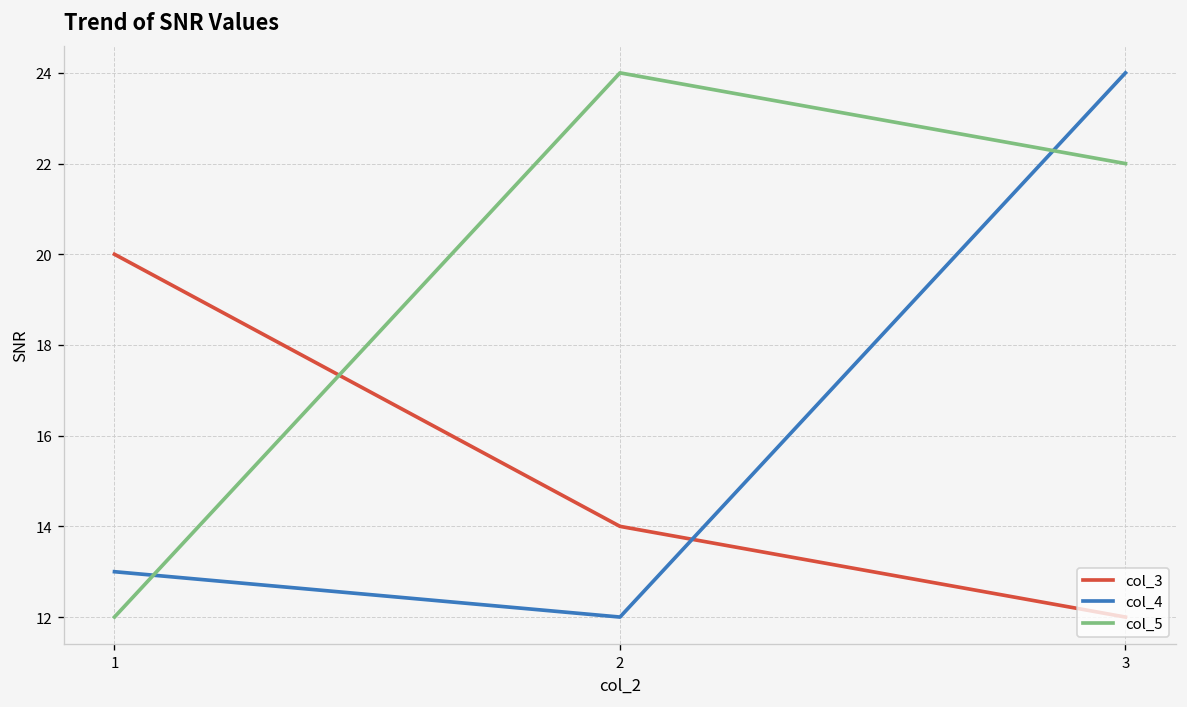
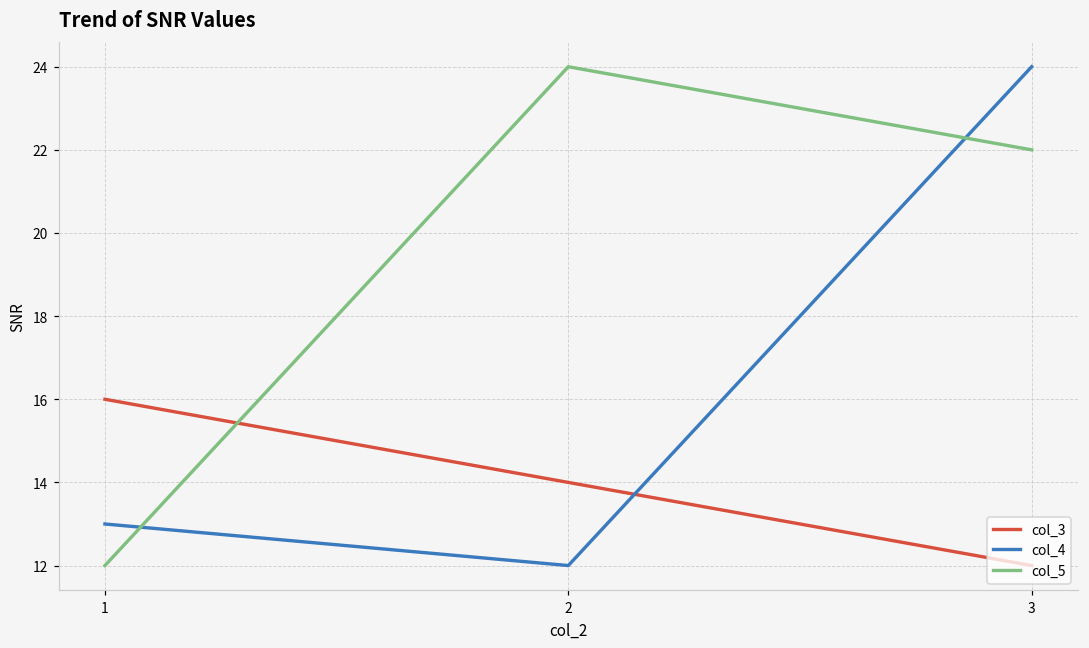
  {
    "col_3": {
-     "1": 20,
+     "1": 16,
      "2": 14
    },
    "col_4": {
      "1": 13,
      "2": 12,
      "3": 24
    },
    "col_5": {
      "1": 12,
      "2": 24,
      "3": 22
    }
  }
